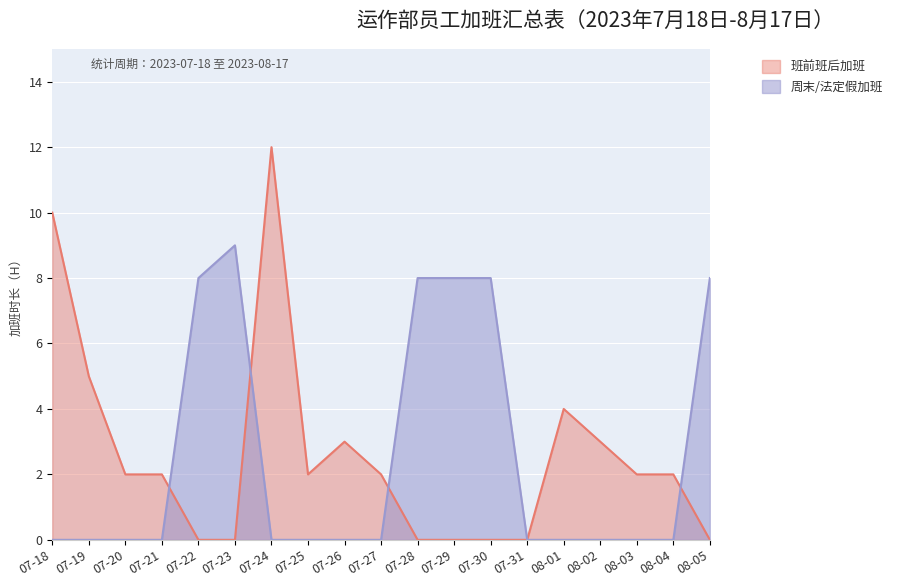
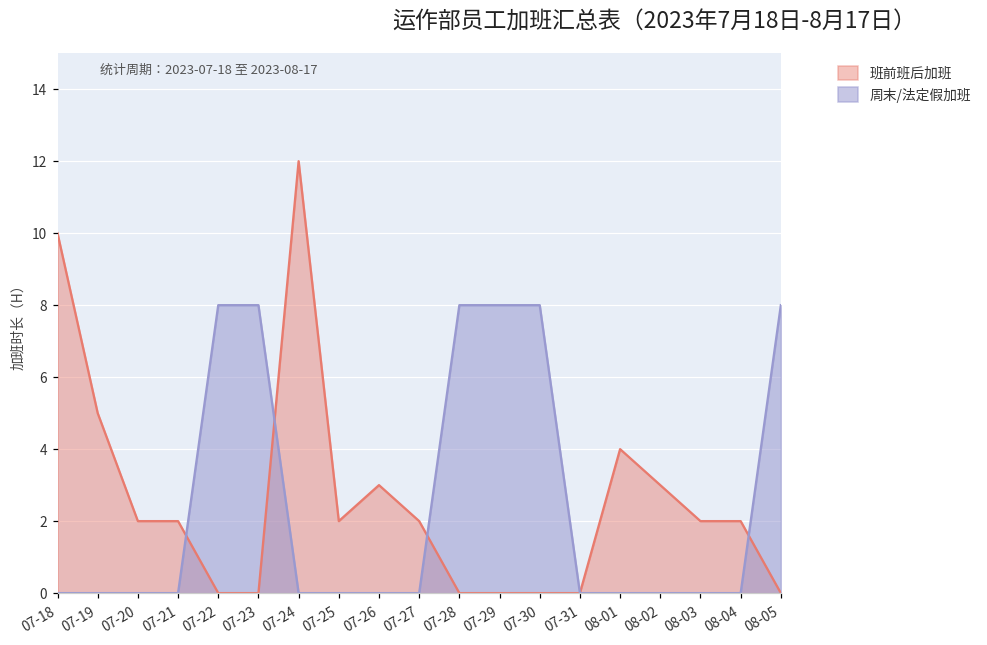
  {
    "班前班后加班": {
      "07-18": 10,
      "07-19": 5,
      "07-20": 2,
      "07-21": 2,
      "07-22": 0,
      "07-23": 0,
      "07-24": 12,
      "07-25": 2,
      "07-26": 3,
      "07-27": 2,
      "07-28": 0,
      "07-29": 0,
      "07-30": 0,
      "08-01": 4,
      "08-02": 3,
      "08-03": 2,
      "08-04": 2,
      "08-05": 0
    },
    "周末/法定假加班": {
      "07-18": 0,
      "07-19": 0,
      "07-20": 0,
      "07-21": 0,
      "07-22": 8,
-     "07-23": 9,
+     "07-23": 8,
      "07-24": 0,
      "07-25": 0,
      "07-26": 0,
      "07-27": 0,
      "07-28": 8,
      "07-29": 8,
      "07-30": 8,
      "08-01": 0,
      "08-02": 0,
      "08-03": 0,
      "08-04": 0,
      "08-05": 8
    }
  }
